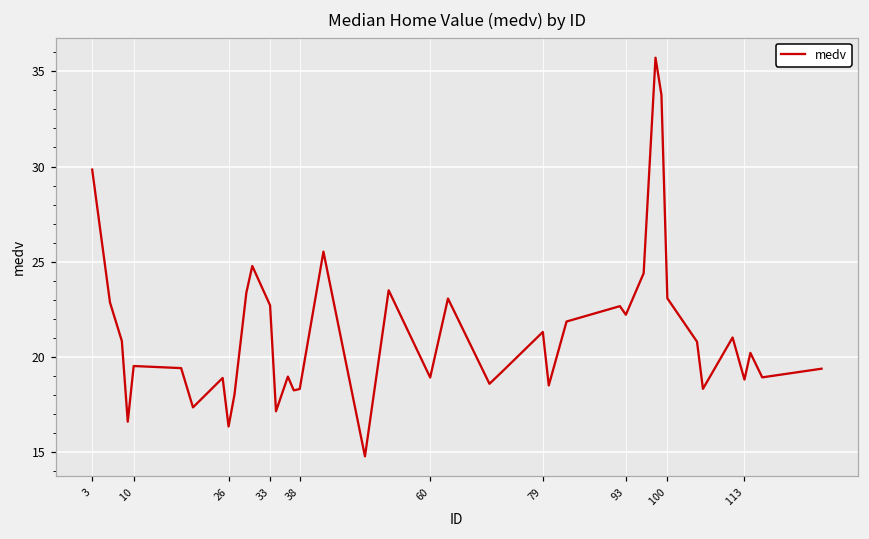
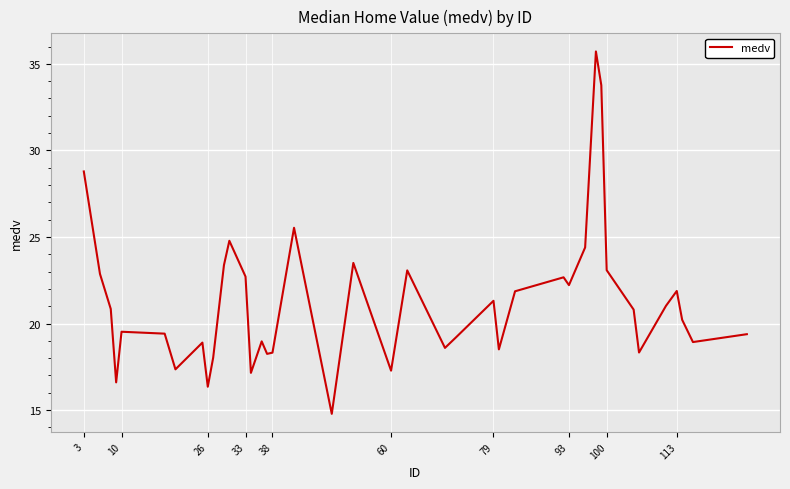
  {
-   "3": 29.8,
+   "3": 28.8,
    "10": 19.5,
    "26": 16.4,
    "33": 22.7,
    "38": 18.3,
-   "60": 18.9,
+   "60": 17.3,
    "79": 21.3,
    "93": 22.2,
    "100": 23.1,
-   "113": 18.8
+   "113": 21.9
  }
